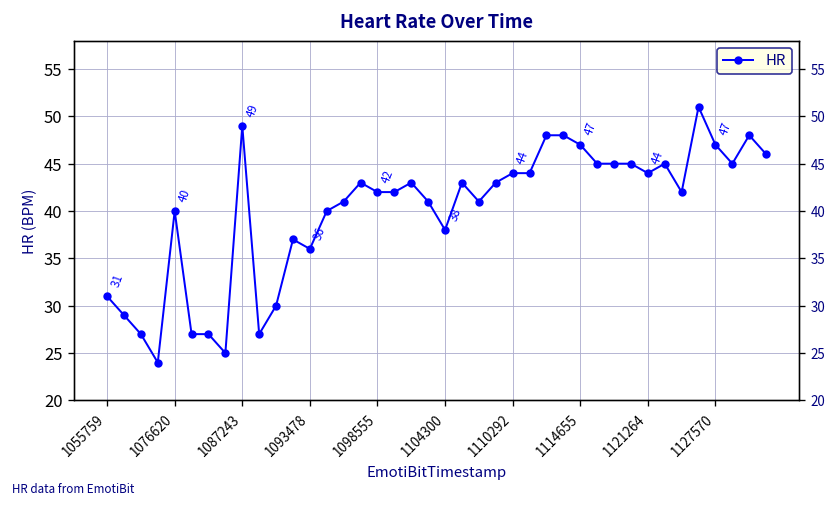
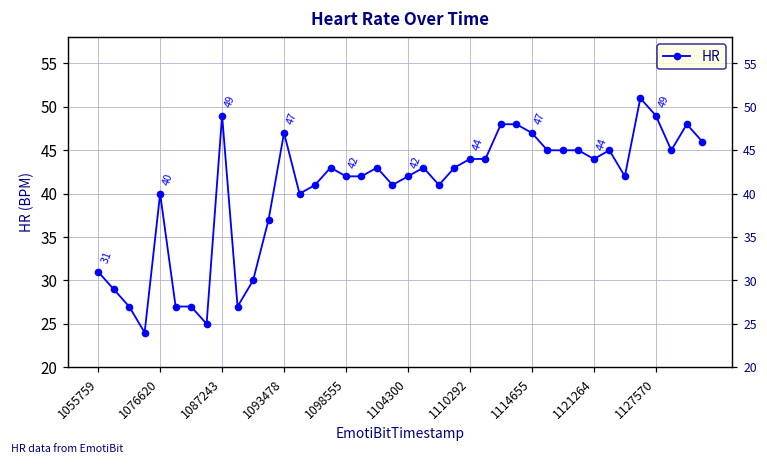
  {
    "1055759": 31,
    "1076620": 40,
    "1087243": 49,
-   "1093478": 36,
+   "1093478": 47,
    "1098555": 42,
-   "1104300": 38,
+   "1104300": 42,
    "1110292": 44,
    "1114655": 47,
-   "1127570": 47
+   "1127570": 49
  }
